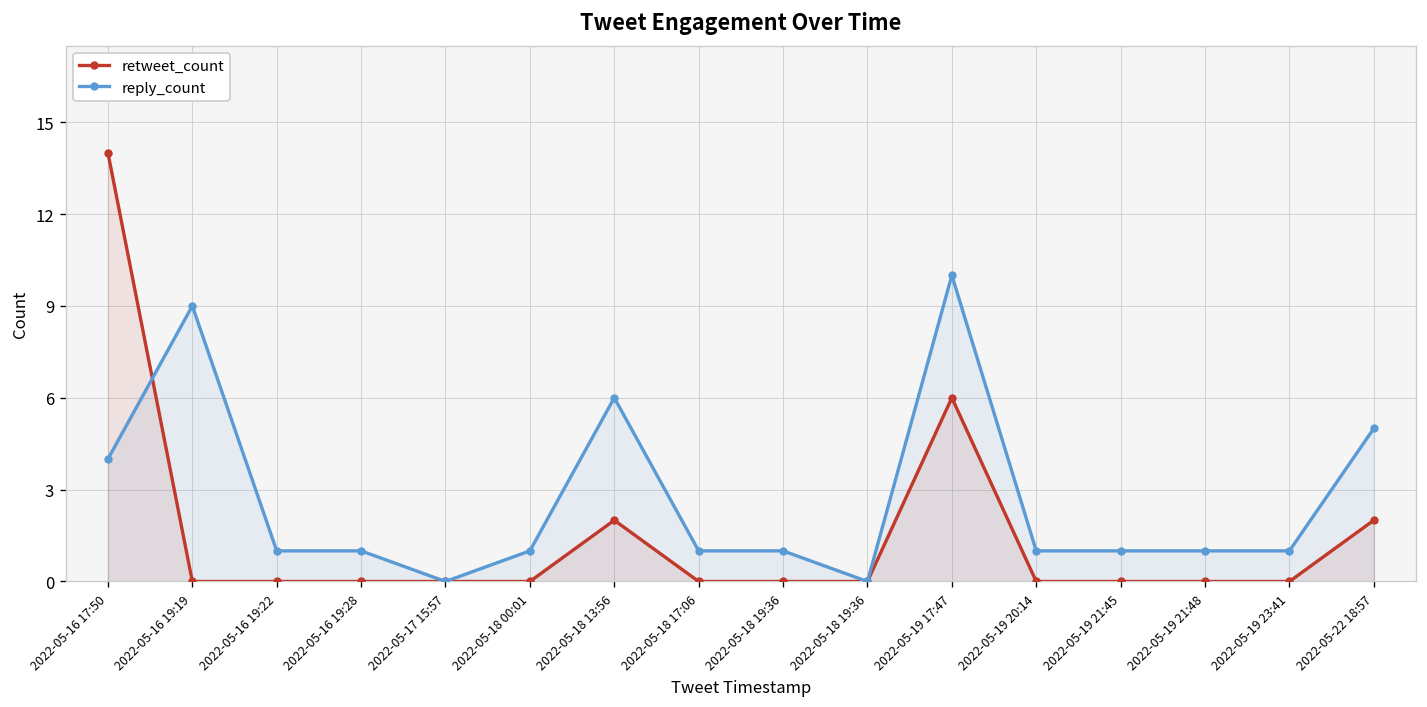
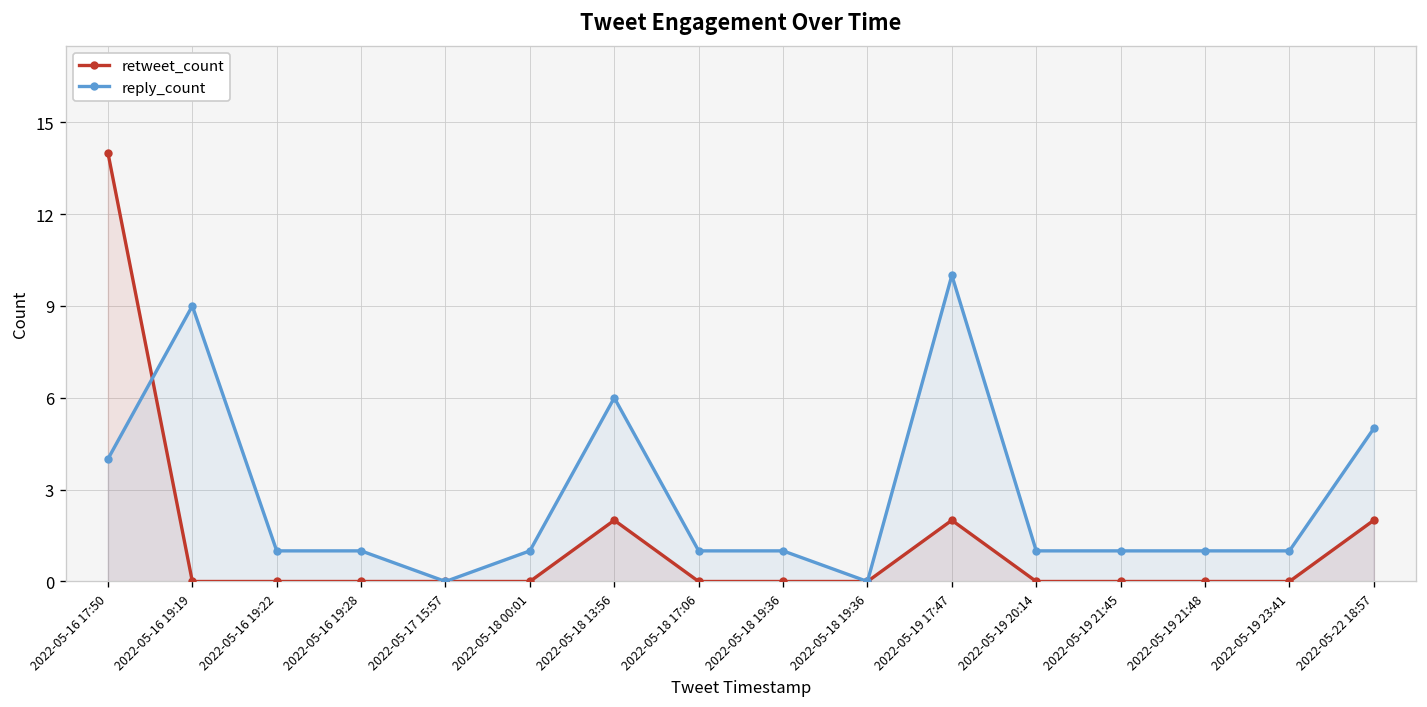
  {
    "retweet_count": {
      "2022-05-16 17:50": 14,
      "2022-05-16 19:19": 0,
      "2022-05-16 19:22": 0,
      "2022-05-16 19:28": 0,
      "2022-05-18 00:01": 0,
      "2022-05-18 13:56": 2,
      "2022-05-18 17:06": 0,
-     "2022-05-19 17:47": 6,
+     "2022-05-19 17:47": 2,
      "2022-05-19 20:14": 0,
      "2022-05-19 21:45": 0,
      "2022-05-19 21:48": 0,
      "2022-05-19 23:41": 0,
      "2022-05-22 18:57": 2
    },
    "reply_count": {
      "2022-05-16 17:50": 4,
      "2022-05-16 19:19": 9,
      "2022-05-16 19:22": 1,
      "2022-05-16 19:28": 1,
      "2022-05-18 00:01": 1,
      "2022-05-18 13:56": 6,
      "2022-05-18 17:06": 1,
      "2022-05-19 17:47": 10,
      "2022-05-19 20:14": 1,
      "2022-05-19 21:45": 1,
      "2022-05-19 21:48": 1,
      "2022-05-19 23:41": 1,
      "2022-05-22 18:57": 5
    }
  }
